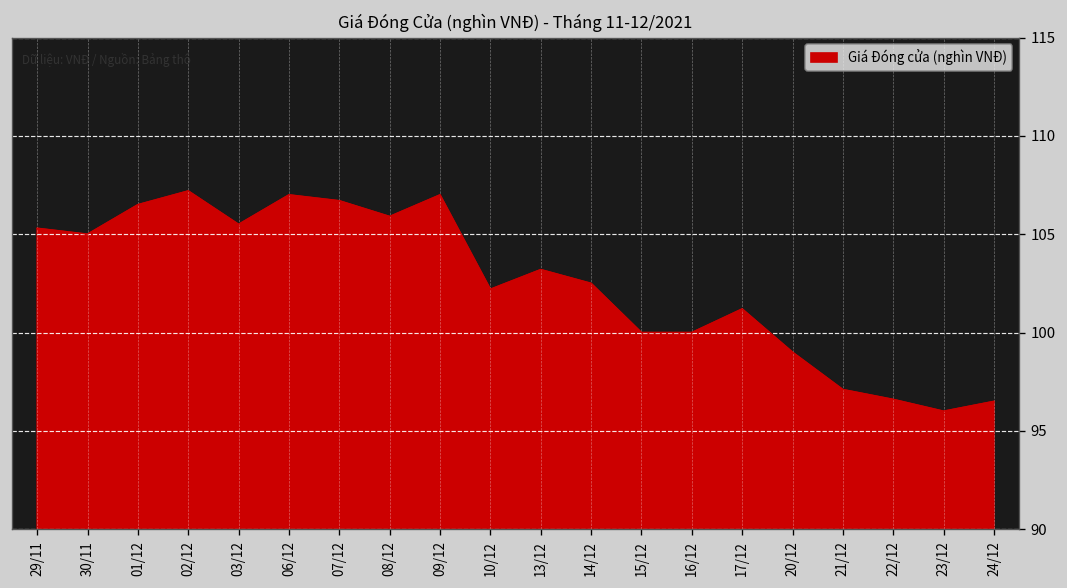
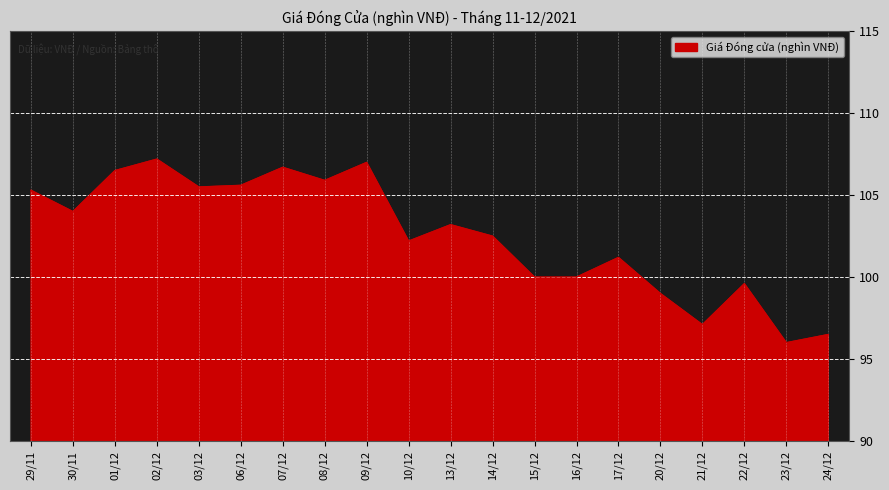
  {
    "29/11": 105.3,
-   "30/11": 105,
+   "30/11": 104,
    "01/12": 106.5,
    "02/12": 107.2,
    "03/12": 105.5,
-   "06/12": 107.0,
+   "06/12": 105.6,
    "07/12": 106.7,
    "08/12": 105.9,
    "09/12": 107.0,
    "10/12": 102.2,
    "13/12": 103.2,
    "14/12": 102.5,
    "15/12": 100.0,
    "16/12": 100.0,
    "17/12": 101.2,
    "20/12": 99.0,
    "21/12": 97.1,
-   "22/12": 96.6,
+   "22/12": 99.6,
    "23/12": 96.0,
    "24/12": 96.5
  }
